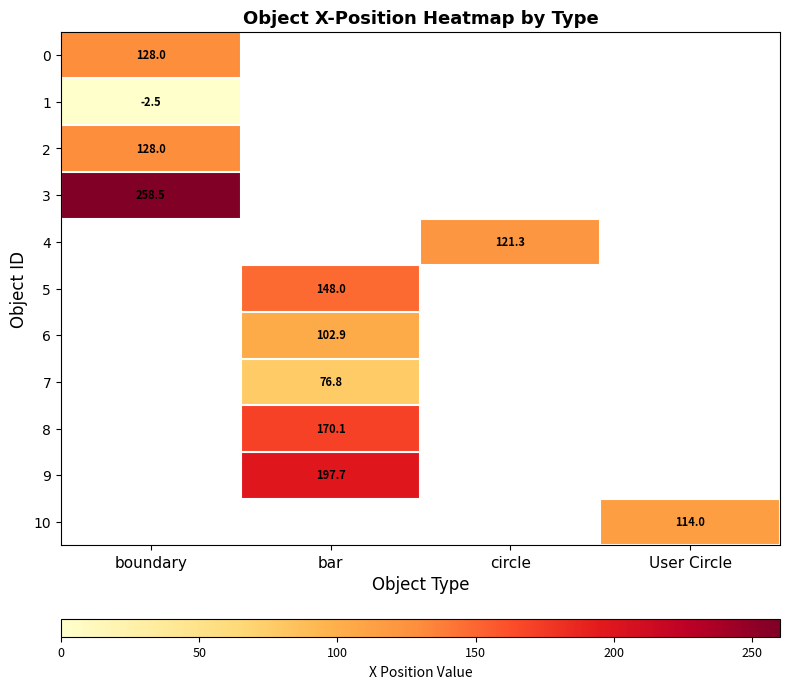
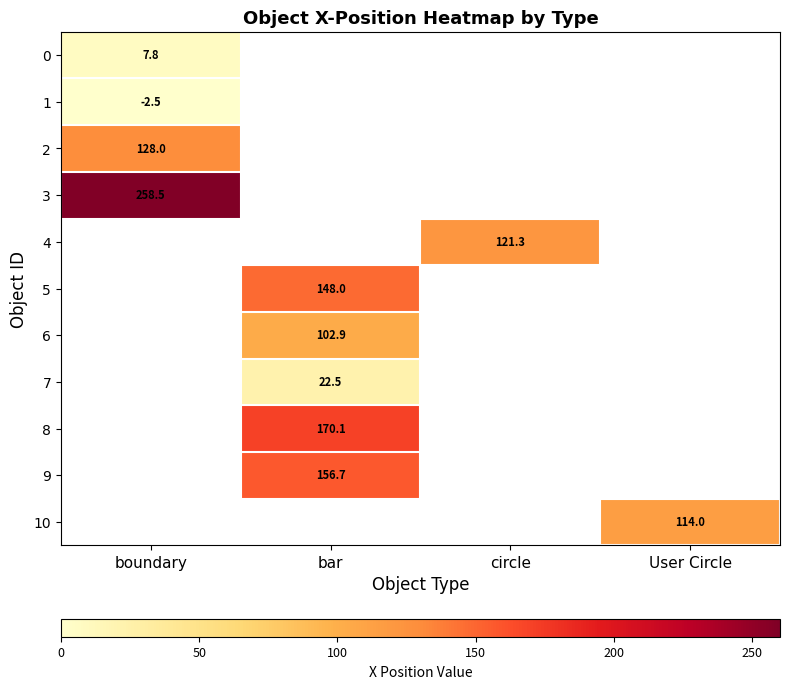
  {
    "0": {
-     "boundary": 128.0
+     "boundary": 7.8
    },
    "1": {
      "boundary": -2.5
    },
    "2": {
      "boundary": 128.0
    },
    "3": {
      "boundary": 258.5
    },
    "4": {
      "circle": 121.3
    },
    "5": {
      "bar": 148.0
    },
    "6": {
      "bar": 102.9
    },
    "7": {
-     "bar": 76.8
+     "bar": 22.5
    },
    "8": {
      "bar": 170.1
    },
    "9": {
-     "bar": 197.7
+     "bar": 156.7
    },
    "10": {
      "User Circle": 114.0
    }
  }
